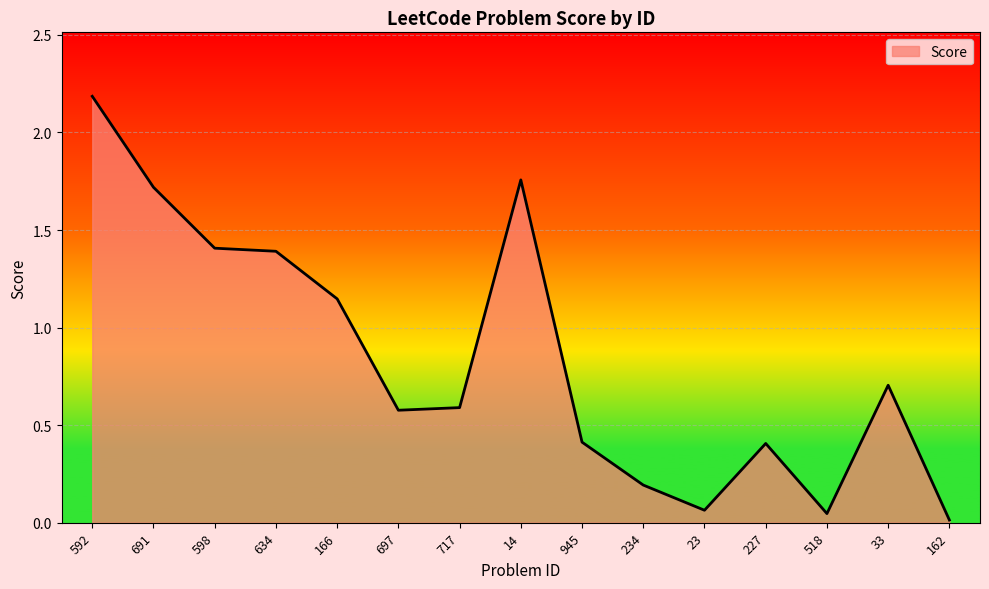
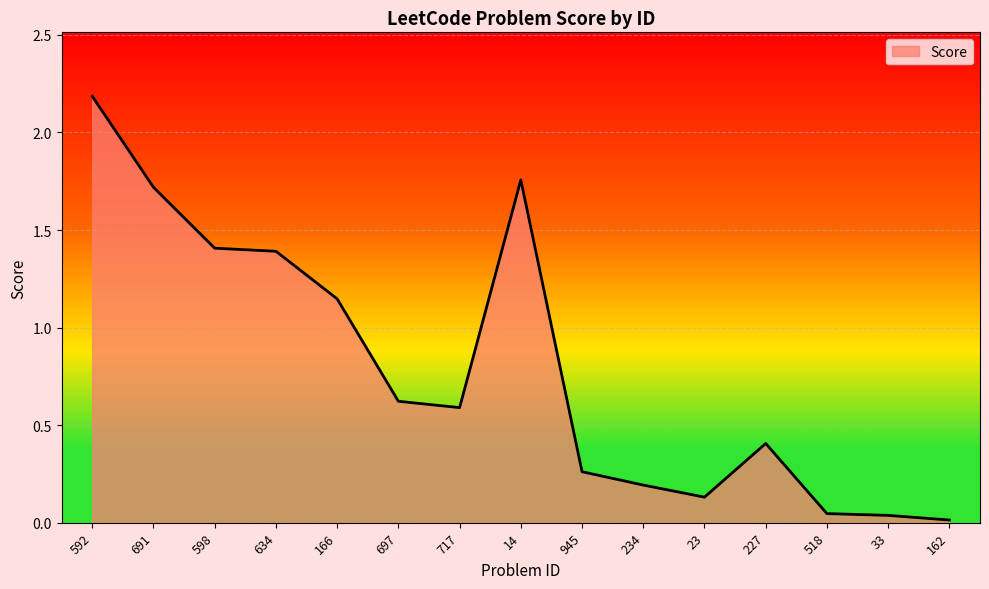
  {
    "592": 2.19,
    "691": 1.72,
    "598": 1.41,
    "634": 1.39,
    "166": 1.15,
-   "697": 0.58,
+   "697": 0.62,
    "717": 0.59,
    "14": 1.76,
-   "945": 0.41,
+   "945": 0.26,
    "234": 0.19,
-   "23": 0.06,
+   "23": 0.13,
    "227": 0.41,
    "518": 0.05,
-   "33": 0.70,
+   "33": 0.04,
    "162": 0.01
  }
